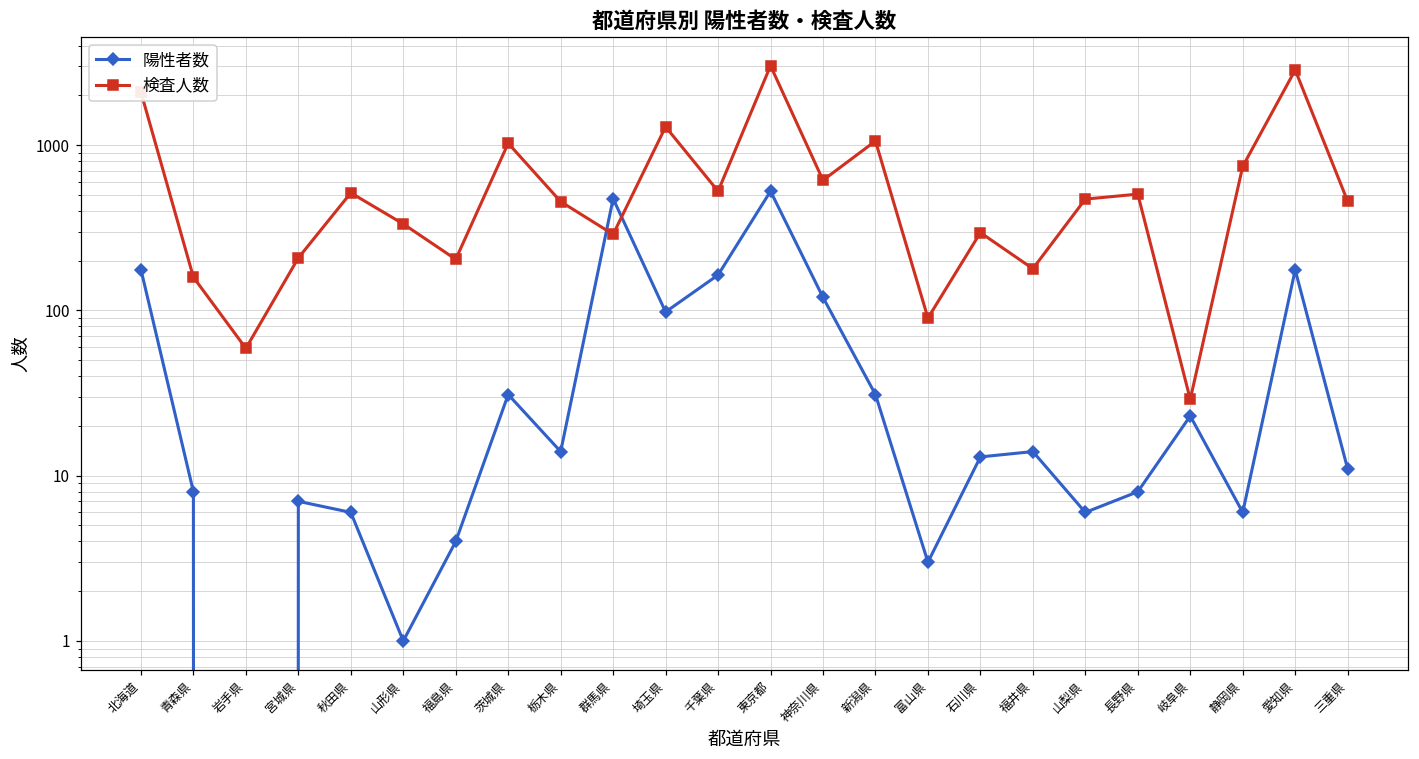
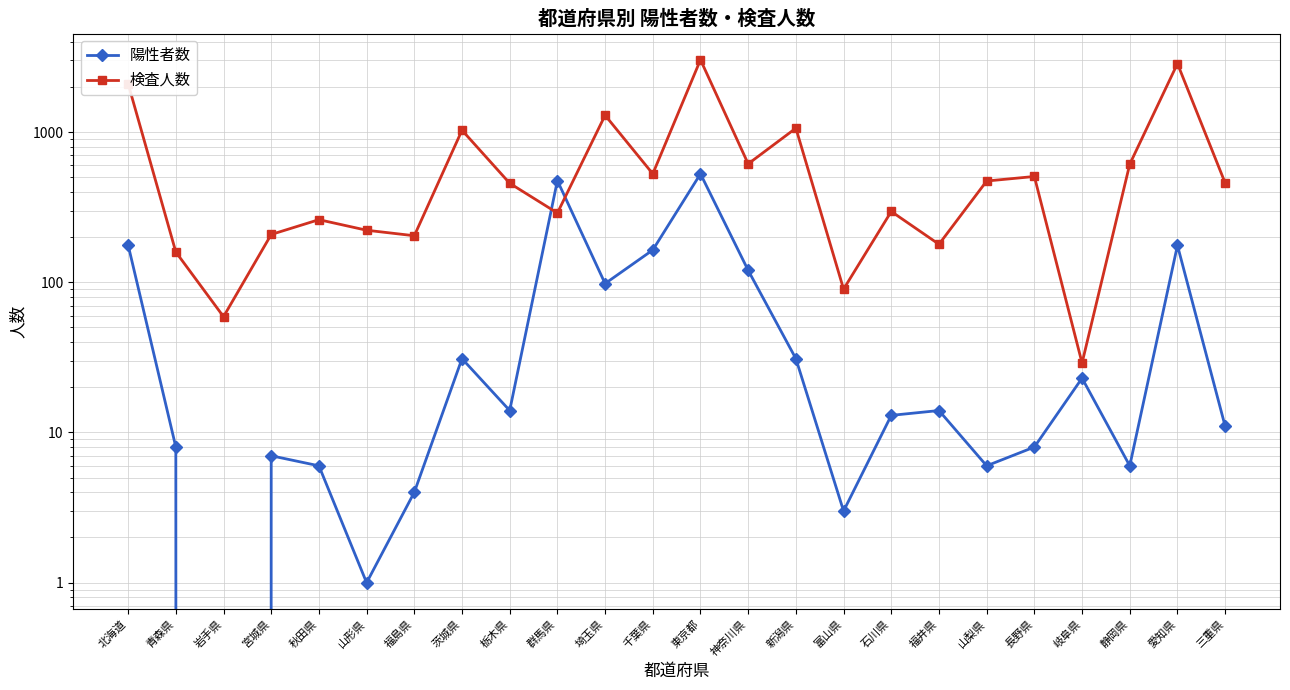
  {
    "陽性者数": {
      "北海道": 180,
      "青森県": 8,
      "宮城県": 7,
      "秋田県": 6,
      "山形県": 1,
      "福島県": 4,
      "茨城県": 31,
      "栃木県": 14,
      "群馬県": 480,
      "埼玉県": 100,
      "千葉県": 160,
      "東京都": 530,
      "神奈川県": 120,
      "新潟県": 31,
      "富山県": 3,
      "石川県": 13,
      "福井県": 14,
      "山梨県": 6,
      "長野県": 8,
      "岐阜県": 23,
      "静岡県": 6,
      "愛知県": 180,
      "三重県": 11
    },
    "検査人数": {
      "青森県": 160,
      "岩手県": 59,
      "宮城県": 210,
-     "秋田県": 520,
-     "山形県": 330,
+     "秋田県": 260,
+     "山形県": 220,
      "福島県": 200,
      "茨城県": 1000,
      "栃木県": 460,
      "群馬県": 290,
      "埼玉県": 1300,
      "千葉県": 530,
      "東京都": 3000,
      "神奈川県": 610,
      "新潟県": 1100,
      "富山県": 90,
      "石川県": 300,
      "福井県": 180,
      "山梨県": 470,
      "長野県": 510,
      "岐阜県": 29,
-     "静岡県": 700,
+     "静岡県": 610,
      "愛知県": 2900,
      "三重県": 460
    }
  }
